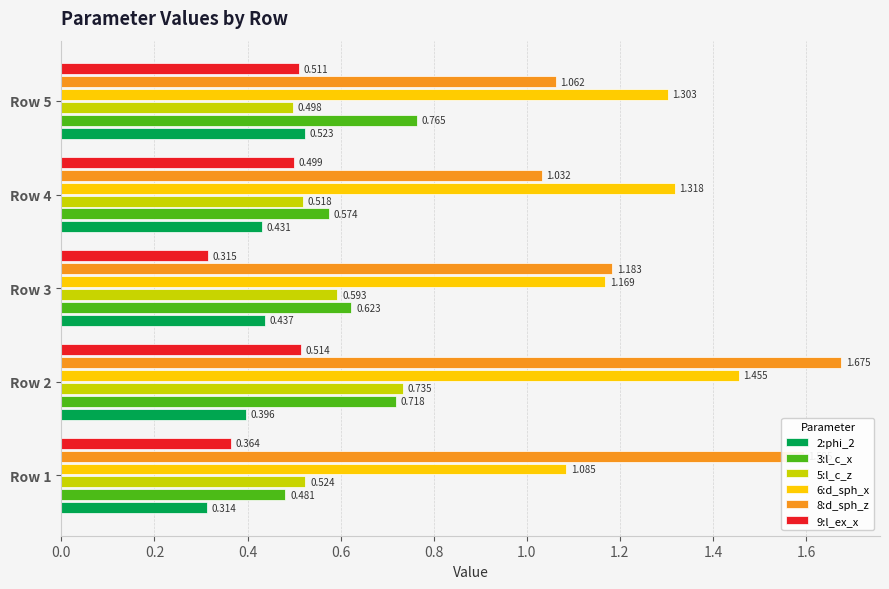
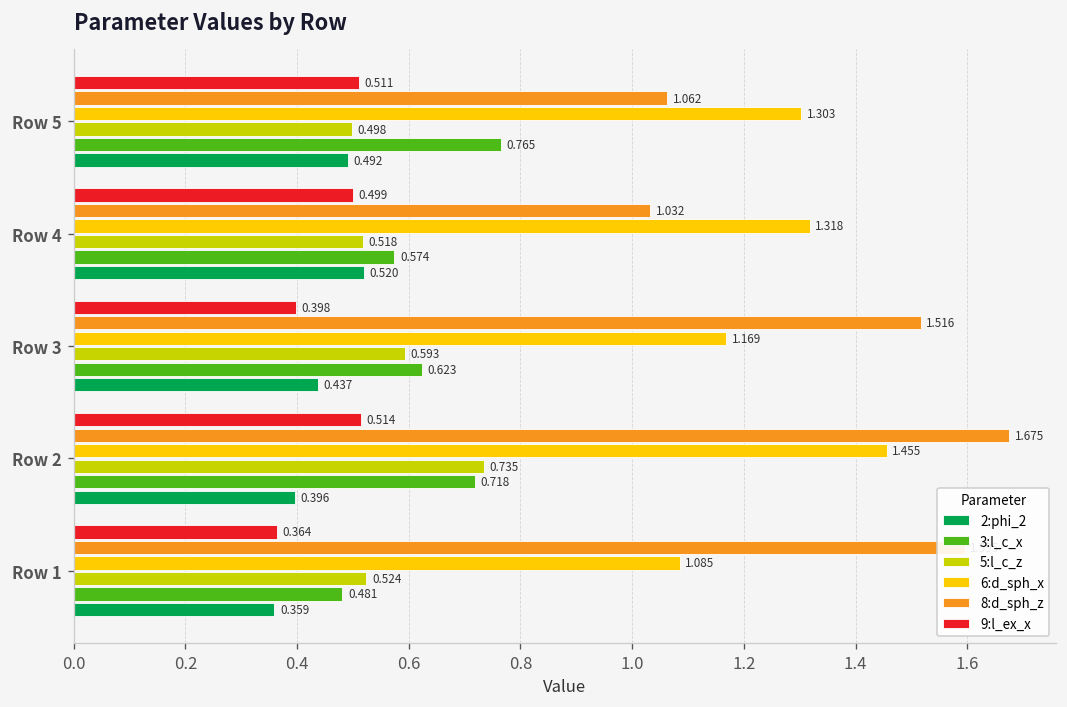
  {
    "2:phi_2": {
-     "Row 5": 0.523,
-     "Row 4": 0.431,
+     "Row 5": 0.492,
+     "Row 4": 0.520,
      "Row 3": 0.437,
      "Row 2": 0.396,
-     "Row 1": 0.314
+     "Row 1": 0.359
    },
    "3:l_c_x": {
      "Row 5": 0.765,
      "Row 4": 0.574,
      "Row 3": 0.623,
      "Row 2": 0.718,
      "Row 1": 0.481
    },
    "8:d_sph_z": {
      "Row 5": 1.062,
      "Row 4": 1.032,
-     "Row 3": 1.183,
+     "Row 3": 1.516,
      "Row 2": 1.675
    },
    "9:l_ex_x": {
      "Row 5": 0.511,
      "Row 4": 0.499,
-     "Row 3": 0.315,
+     "Row 3": 0.398,
      "Row 2": 0.514,
      "Row 1": 0.364
    }
  }
